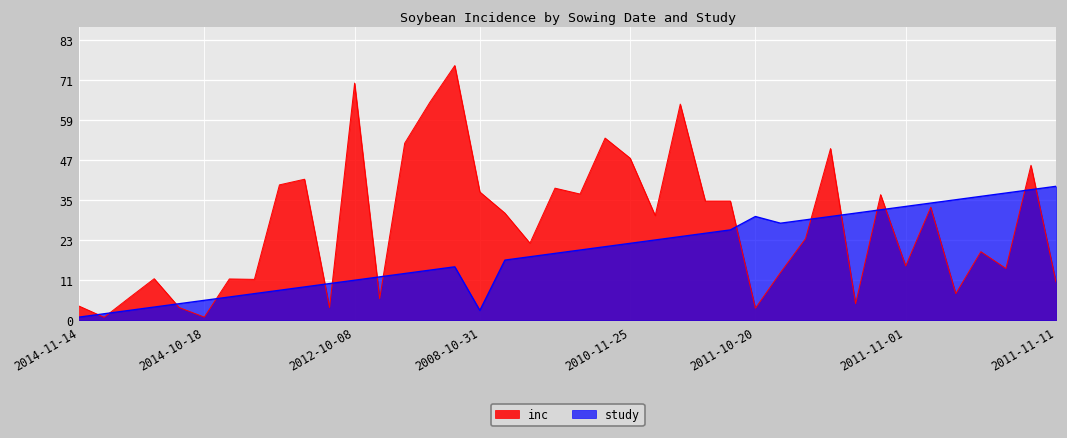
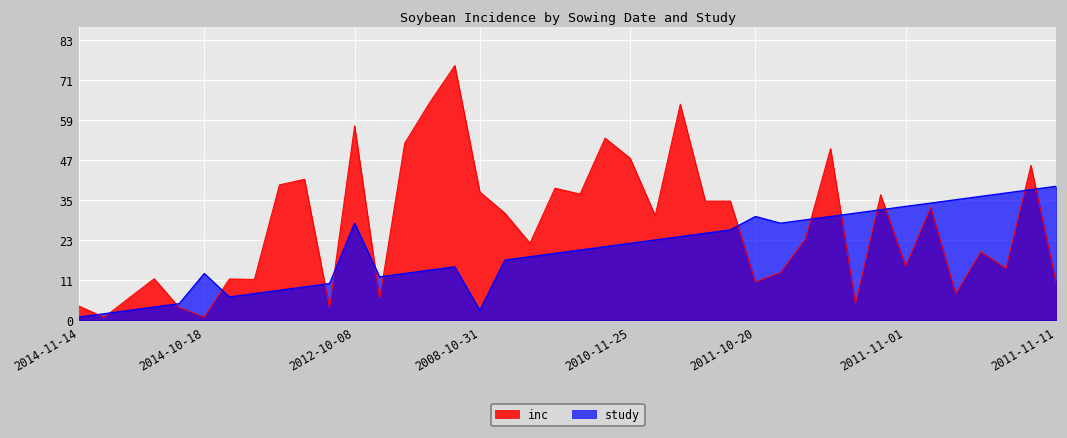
  {
    "inc": {
      "2014-11-14": 4,
      "2014-10-18": 1,
-     "2012-10-08": 71,
+     "2012-10-08": 58,
      "2008-10-31": 38,
      "2010-11-25": 48,
-     "2011-10-20": 4
+     "2011-10-20": 11
    },
    "study": {
      "2014-11-14": 1,
-     "2014-10-18": 6,
-     "2012-10-08": 12,
+     "2014-10-18": 14,
+     "2012-10-08": 29,
      "2008-10-31": 3,
      "2010-11-25": 23,
      "2011-10-20": 31
    }
  }
